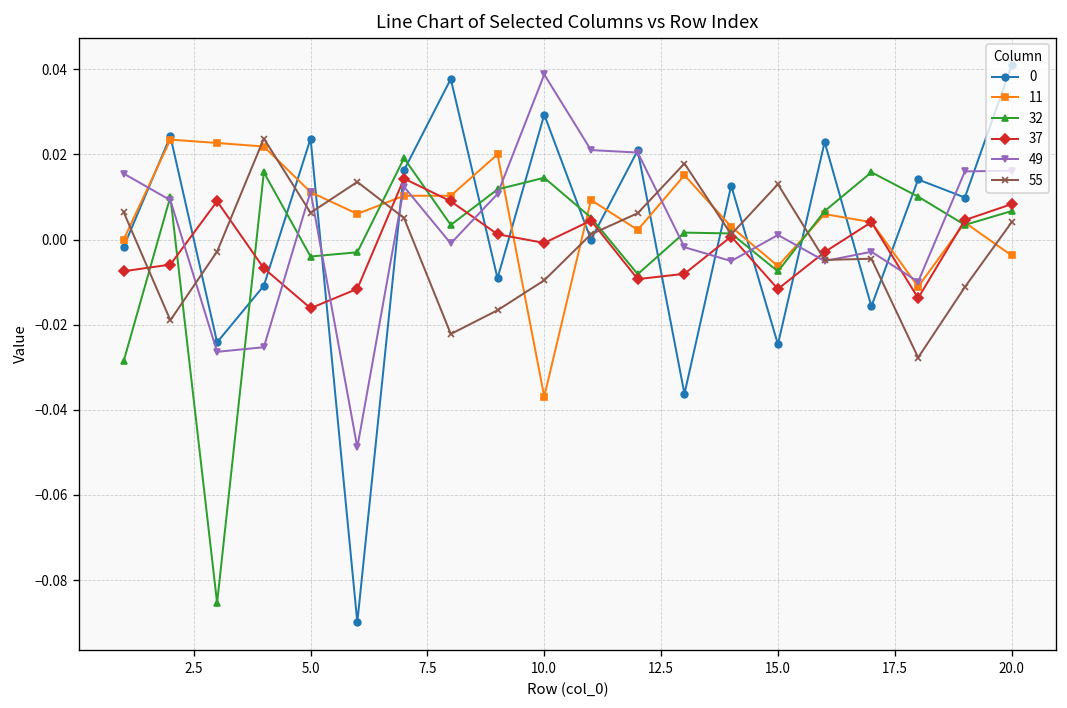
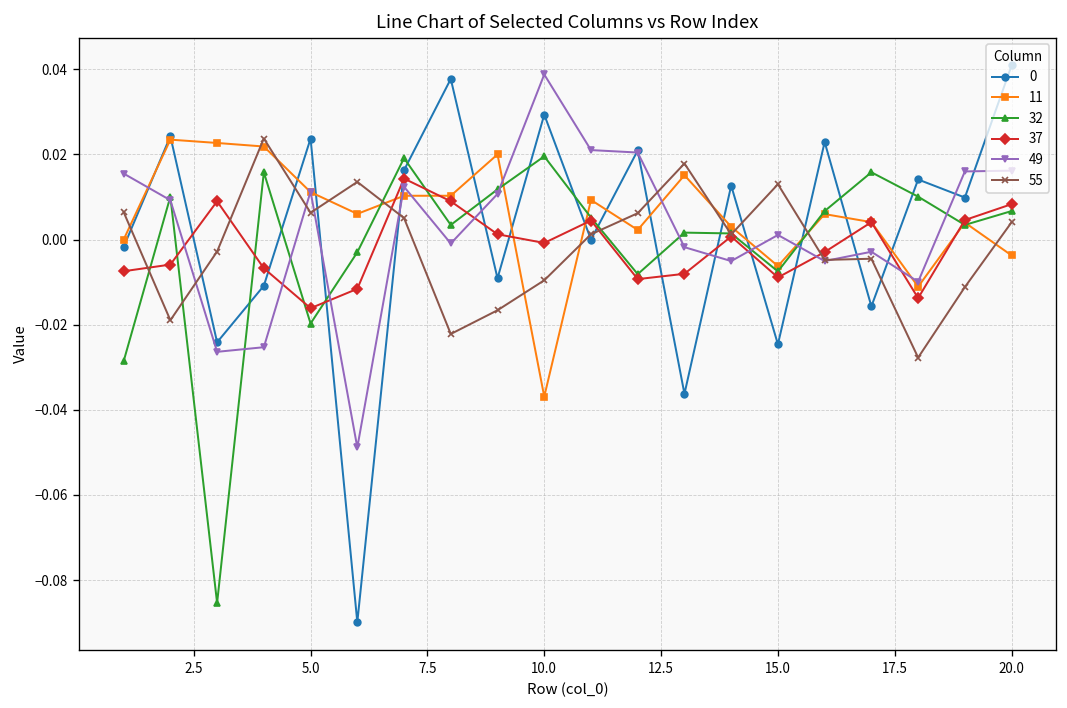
  {
    "0": {
      "5.0": 0.024,
      "10.0": 0.029,
      "15.0": -0.025
    },
    "11": {
      "10.0": -0.037,
      "15.0": -0.006,
      "20.0": -0.004
    },
    "32": {
-     "5.0": -0.004,
-     "10.0": 0.015,
+     "5.0": -0.020,
+     "10.0": 0.020,
      "15.0": -0.007,
      "20.0": 0.007
    },
    "37": {
      "5.0": -0.016,
      "10.0": -0.001,
-     "15.0": -0.012,
+     "15.0": -0.009,
      "20.0": 0.008
    },
    "49": {
      "10.0": 0.039,
      "15.0": 0.001
    },
    "55": {
      "5.0": 0.006,
      "10.0": -0.010,
      "15.0": 0.013,
      "20.0": 0.004
    }
  }
